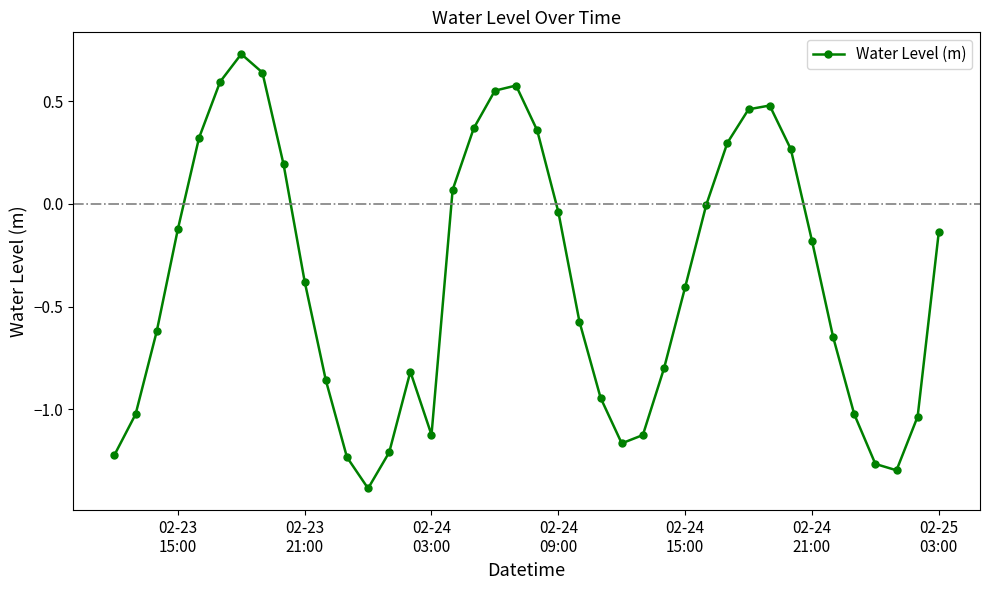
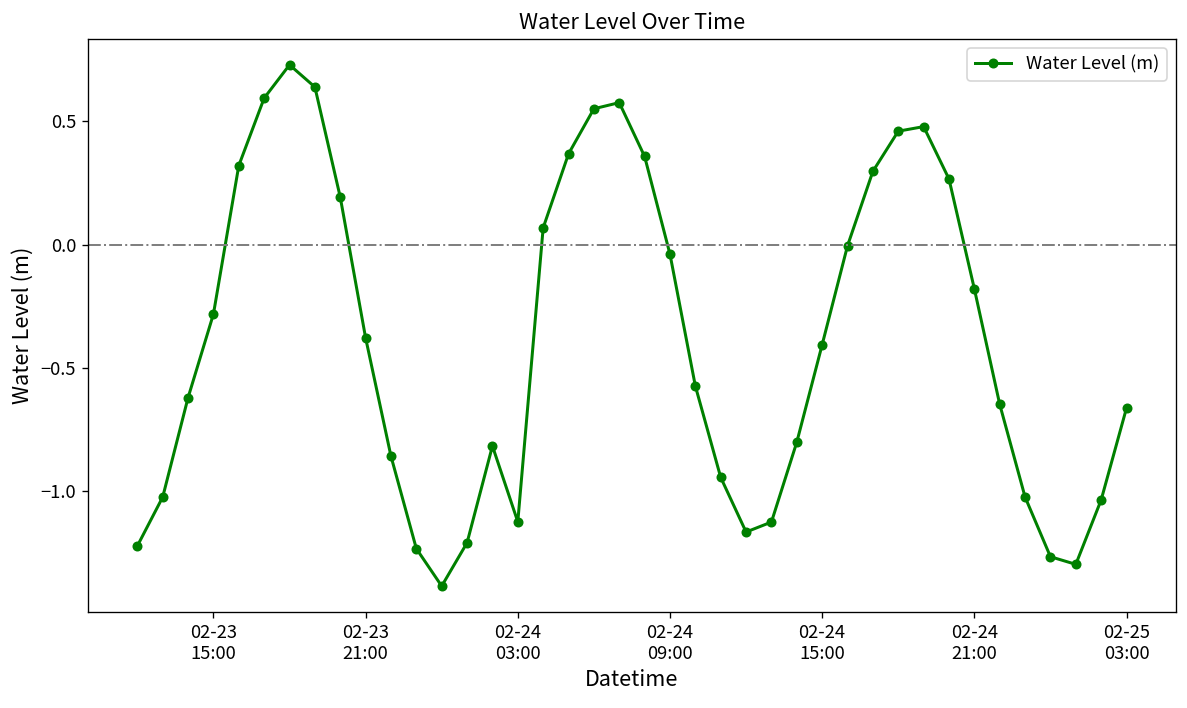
  {
-   "02-23 15:00": -0.12,
+   "02-23 15:00": -0.28,
    "02-23 21:00": -0.38,
    "02-24 03:00": -1.12,
    "02-24 09:00": -0.04,
    "02-24 15:00": -0.41,
    "02-24 21:00": -0.18,
-   "02-25 03:00": -0.14
+   "02-25 03:00": -0.66
  }
